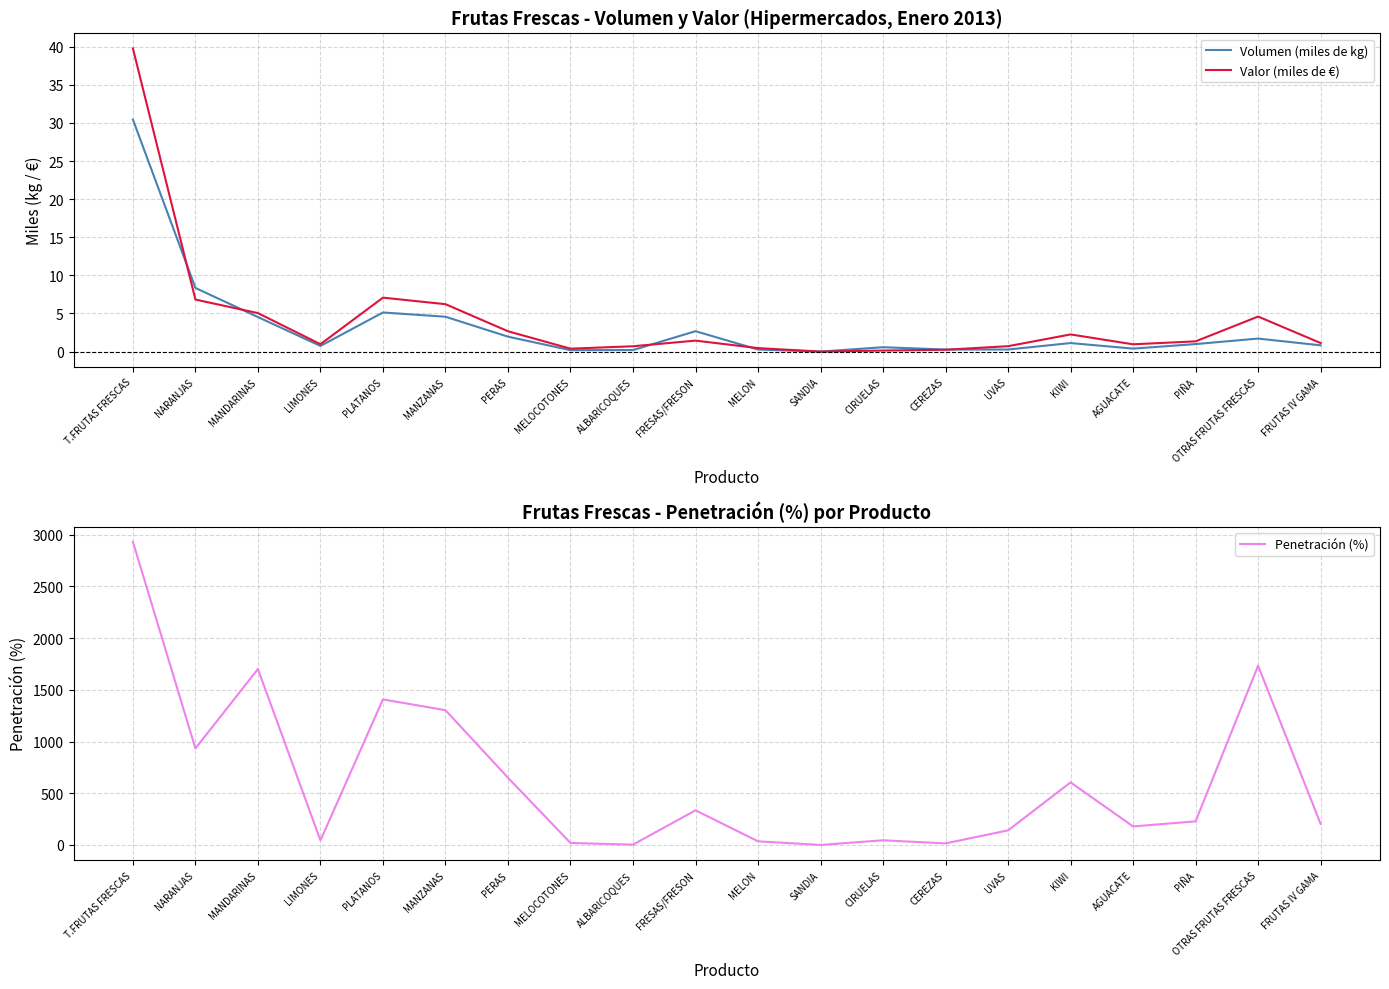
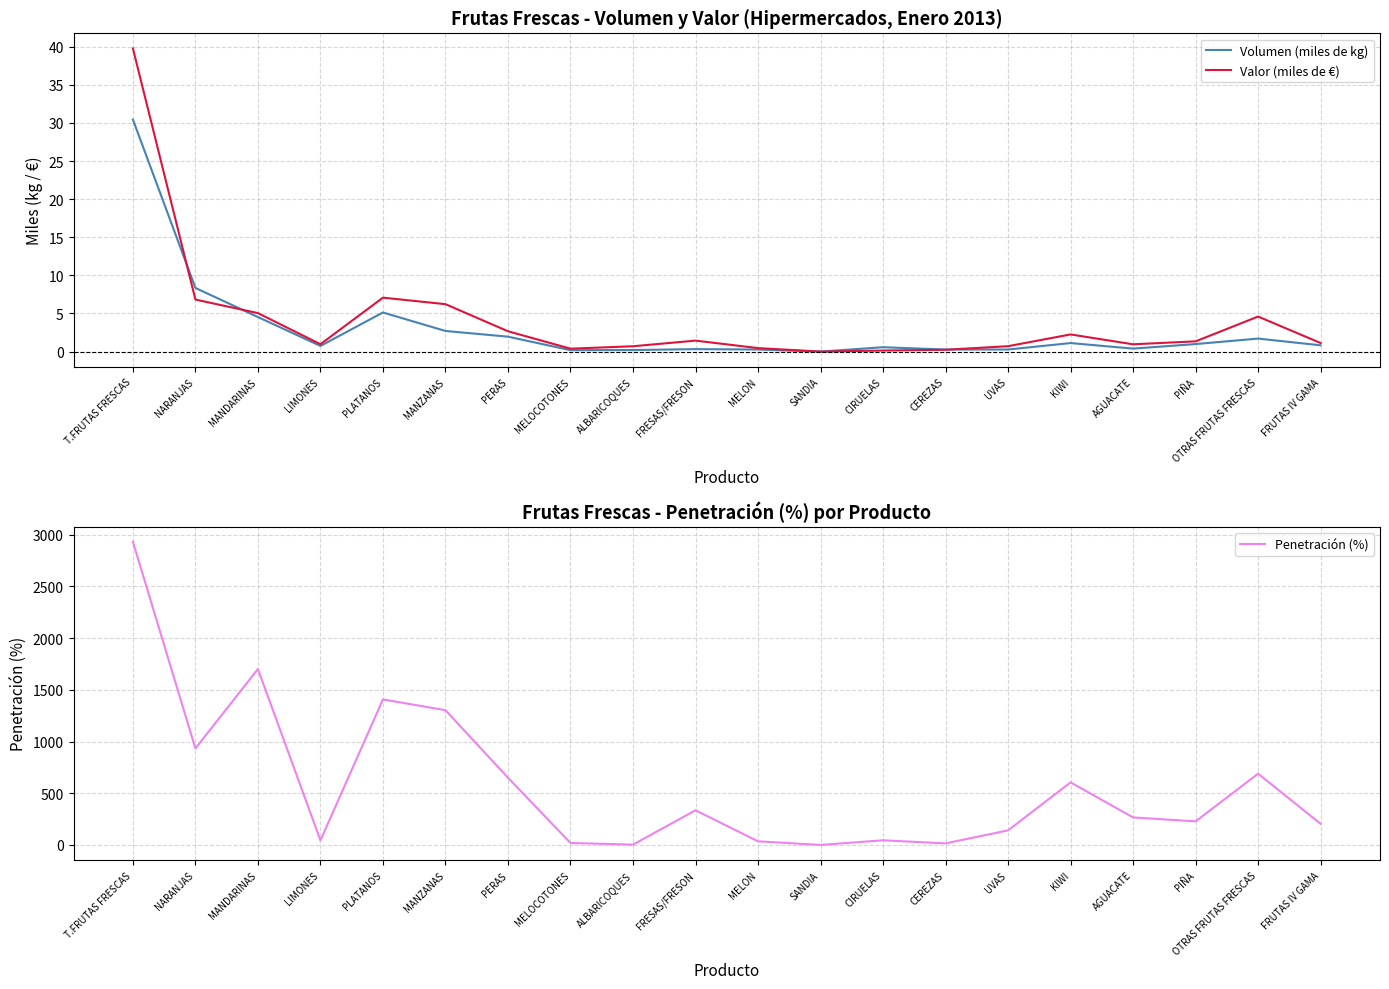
  {
    "Frutas Frescas - Volumen y Valor (Hipermercados, Enero 2013)": {
      "Volumen (miles de kg)": {
        "T.FRUTAS FRESCAS": 30,
        "NARANJAS": 8,
        "MANDARINAS": 5,
        "PLATANOS": 5,
-       "MANZANAS": 5,
+       "MANZANAS": 3,
        "PERAS": 2,
        "ALBARICOQUES": 0,
-       "FRESAS/FRESON": 3,
+       "FRESAS/FRESON": 0,
        "CIRUELAS": 1,
        "UVAS": 0,
        "KIWI": 1,
        "AGUACATE": 0,
        "PIÑA": 1,
        "OTRAS FRUTAS FRESCAS": 2
      },
      "Valor (miles de €)": {
        "T.FRUTAS FRESCAS": 40,
        "NARANJAS": 7,
        "MANDARINAS": 5,
        "PLATANOS": 7,
        "MANZANAS": 6,
        "PERAS": 3,
        "ALBARICOQUES": 1,
        "FRESAS/FRESON": 1,
        "CIRUELAS": 0,
        "UVAS": 1,
        "KIWI": 2,
        "AGUACATE": 1,
        "PIÑA": 1,
        "OTRAS FRUTAS FRESCAS": 5
      }
    },
    "Frutas Frescas - Penetración (%) por Producto": {
      "T.FRUTAS FRESCAS": 2930,
      "NARANJAS": 930,
      "MANDARINAS": 1700,
      "LIMONES": 40,
      "PLATANOS": 1410,
      "MANZANAS": 1300,
      "PERAS": 650,
      "MELOCOTONES": 20,
      "ALBARICOQUES": 0,
      "FRESAS/FRESON": 340,
      "MELON": 40,
      "SANDIA": 0,
      "CIRUELAS": 50,
      "CEREZAS": 20,
      "UVAS": 140,
      "KIWI": 610,
-     "AGUACATE": 180,
+     "AGUACATE": 270,
      "PIÑA": 230,
-     "OTRAS FRUTAS FRESCAS": 1730,
+     "OTRAS FRUTAS FRESCAS": 690,
      "FRUTAS IV GAMA": 200
    }
  }
